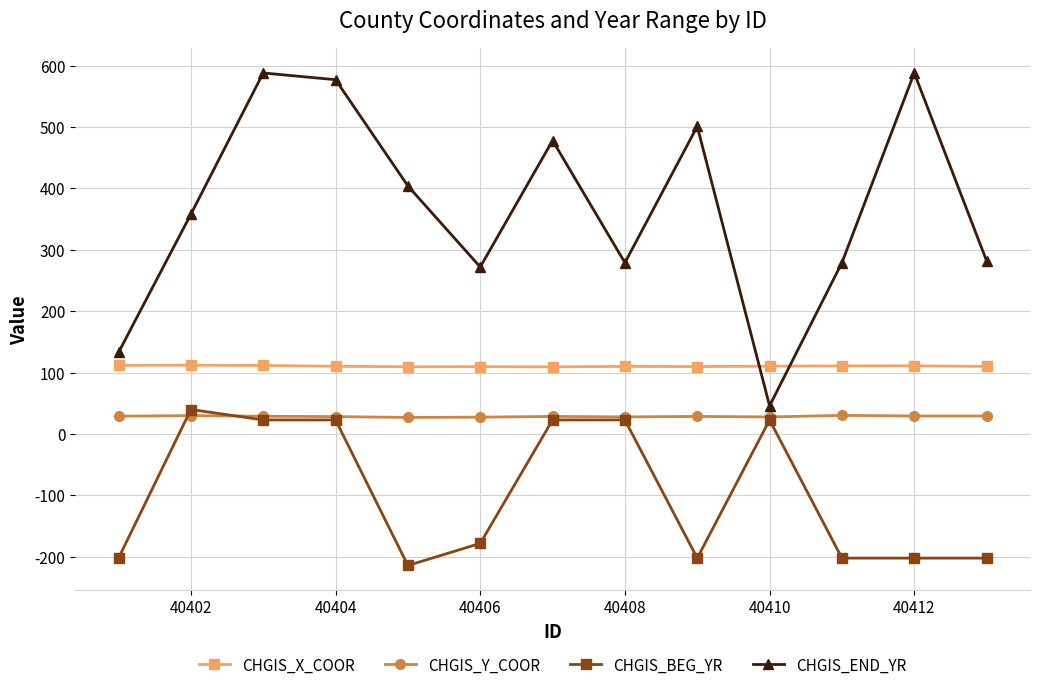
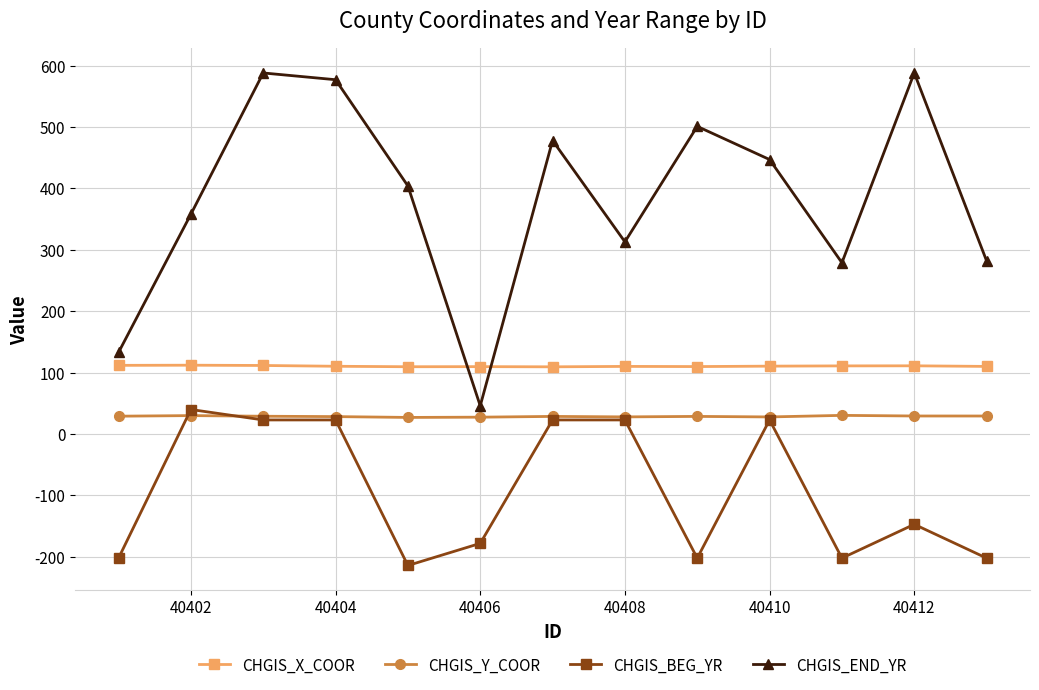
  {
    "CHGIS_BEG_YR": {
      "40402": 40,
      "40404": 20,
      "40406": -180,
      "40408": 20,
      "40410": 20,
-     "40412": -200
+     "40412": -150
    },
    "CHGIS_END_YR": {
      "40402": 360,
      "40404": 580,
-     "40406": 270,
-     "40408": 280,
-     "40410": 50,
+     "40406": 50,
+     "40408": 310,
+     "40410": 450,
      "40412": 590
    }
  }
